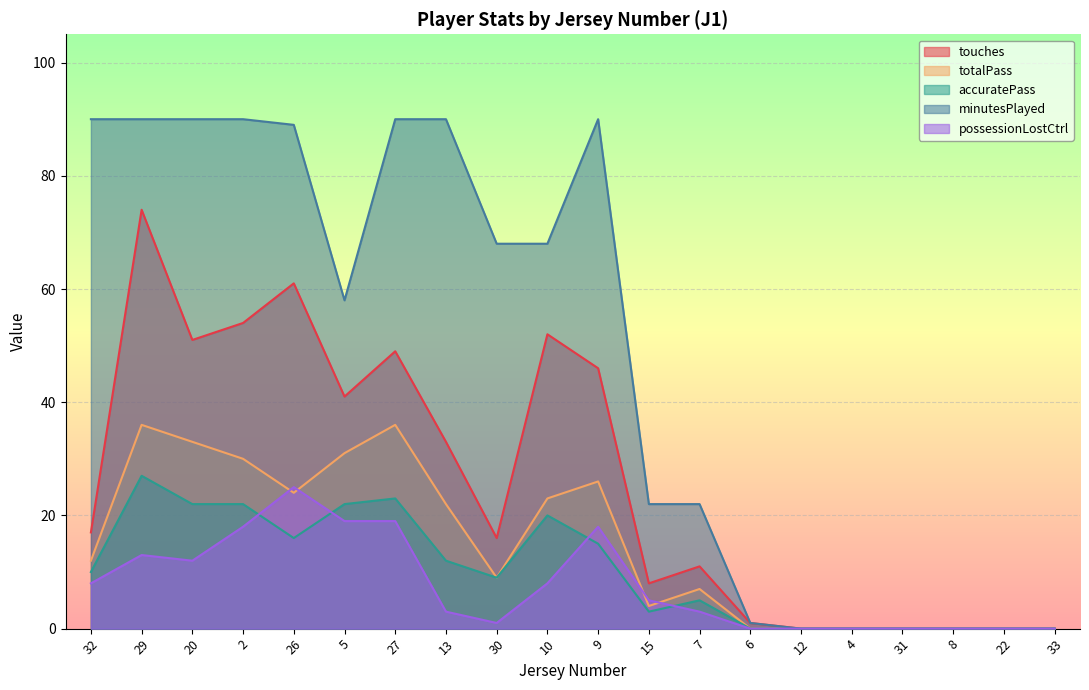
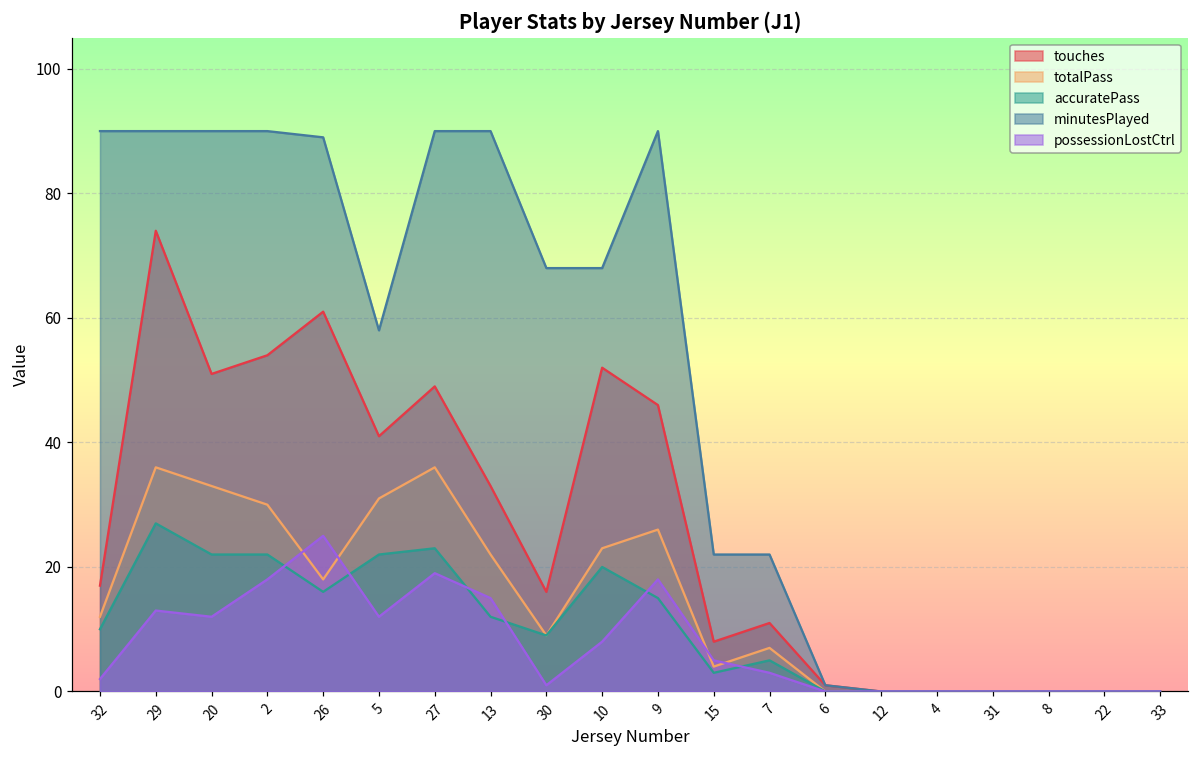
  {
    "touches": {
      "32": 17,
      "29": 74,
      "20": 51,
      "2": 54,
      "26": 61,
      "5": 41,
      "27": 49,
      "13": 33,
      "30": 16,
      "10": 52,
      "9": 46,
      "15": 8,
      "7": 11
    },
    "totalPass": {
      "32": 12,
      "29": 36,
      "20": 33,
      "2": 30,
-     "26": 24,
+     "26": 18,
      "5": 31,
      "27": 36,
      "13": 22,
      "10": 23,
      "9": 26,
      "15": 4,
      "7": 7
    },
    "possessionLostCtrl": {
-     "32": 8,
+     "32": 2,
      "29": 13,
      "20": 12,
      "2": 18,
      "26": 25,
-     "5": 19,
+     "5": 12,
      "27": 19,
-     "13": 3,
+     "13": 15,
      "30": 1,
      "10": 8,
      "9": 18,
      "15": 5,
      "7": 3
    }
  }
